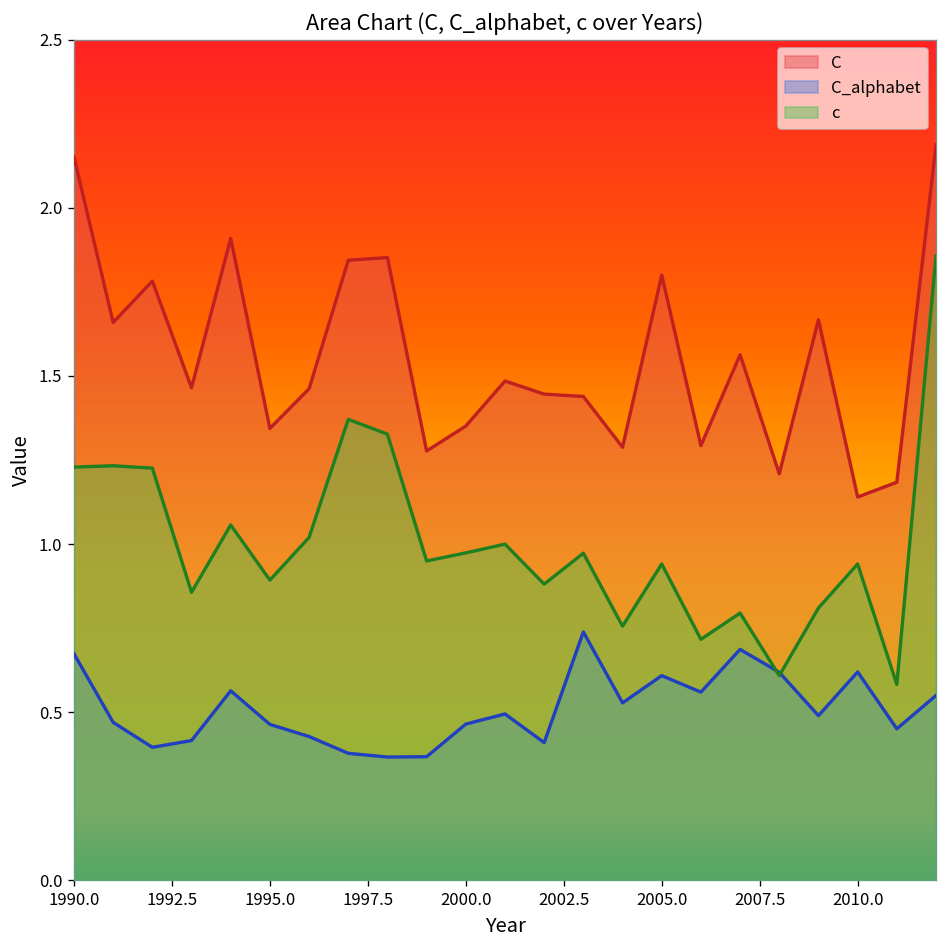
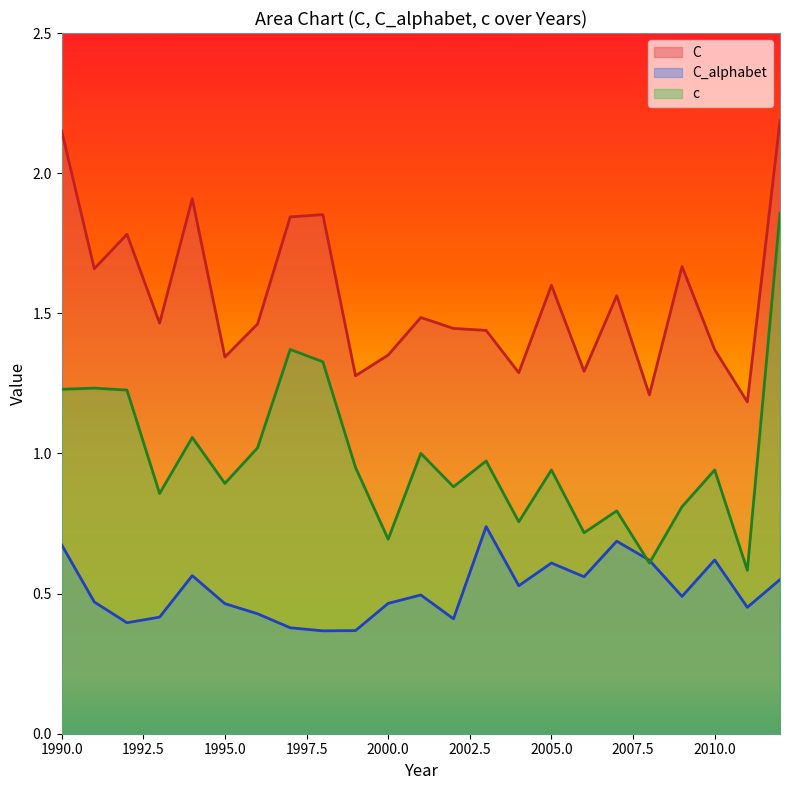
  {
    "C": {
      "1990.0": 2.15,
      "1995.0": 1.34,
      "2000.0": 1.35,
-     "2005.0": 1.8,
-     "2010.0": 1.14
+     "2005.0": 1.6,
+     "2010.0": 1.37
    },
    "C_alphabet": {
      "1990.0": 0.67,
      "1995.0": 0.46,
      "2000.0": 0.47,
      "2005.0": 0.61,
      "2010.0": 0.62
    },
    "c": {
      "1990.0": 1.23,
      "1995.0": 0.89,
-     "2000.0": 0.97,
+     "2000.0": 0.69,
      "2005.0": 0.94,
      "2010.0": 0.94
    }
  }
